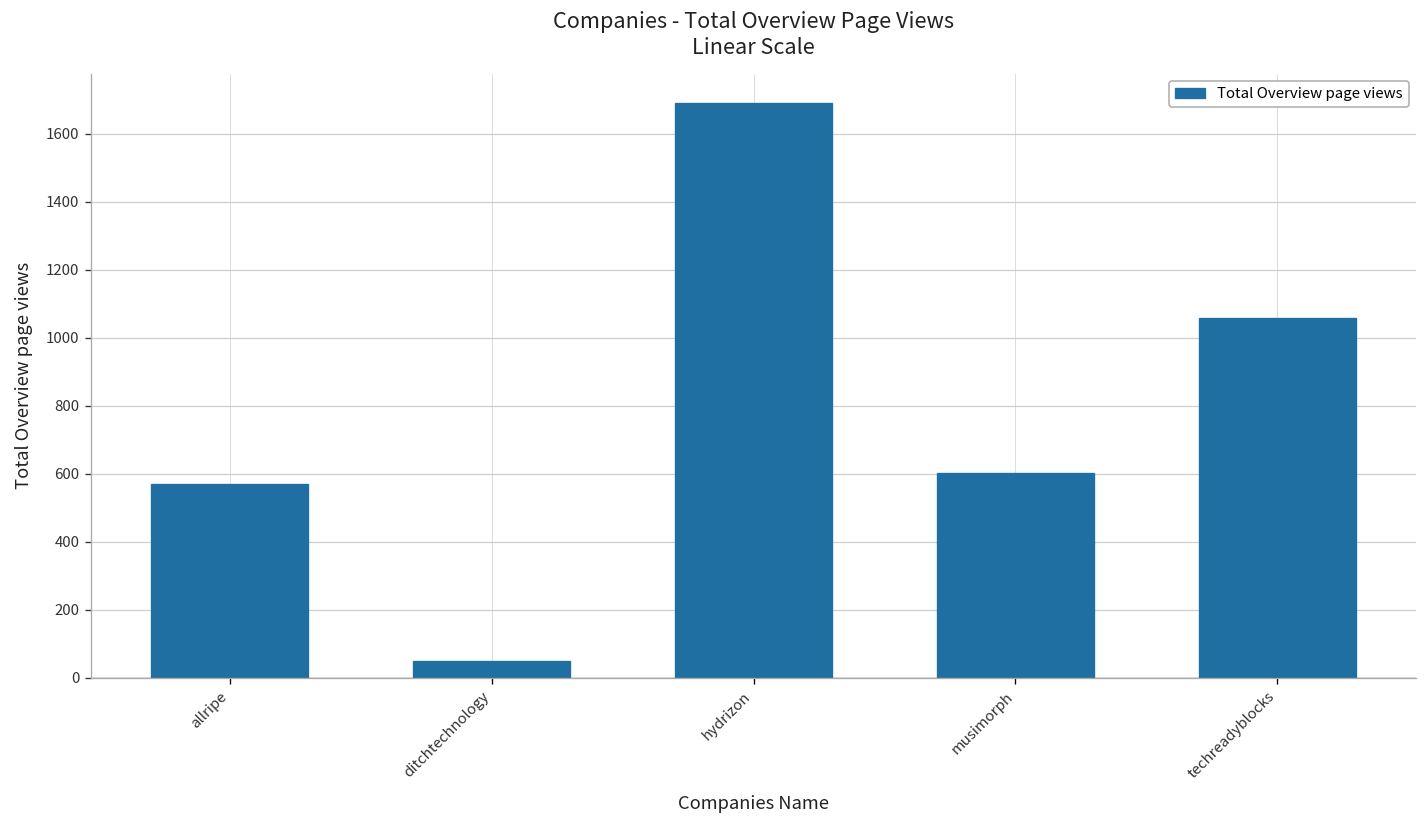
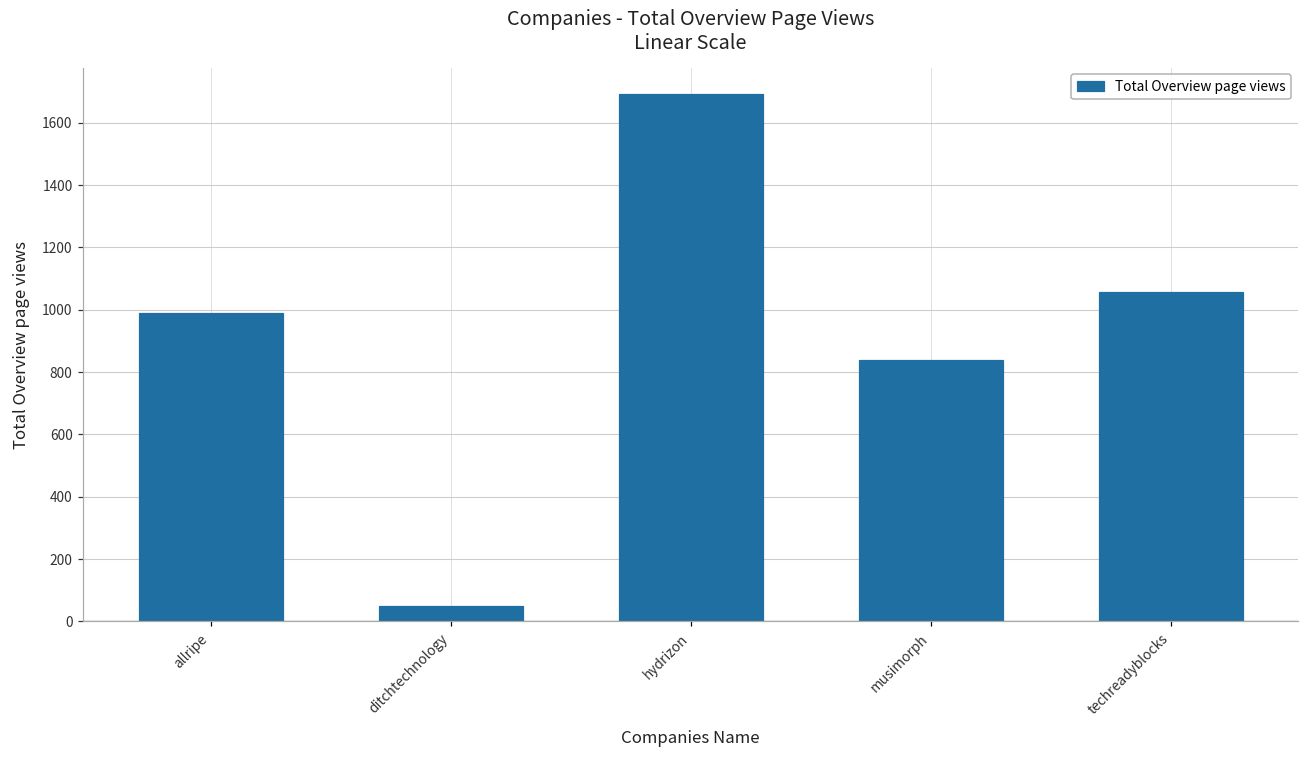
  {
-   "allripe": 570,
+   "allripe": 990,
    "ditchtechnology": 50,
    "hydrizon": 1690,
-   "musimorph": 600,
+   "musimorph": 840,
    "techreadyblocks": 1060
  }
